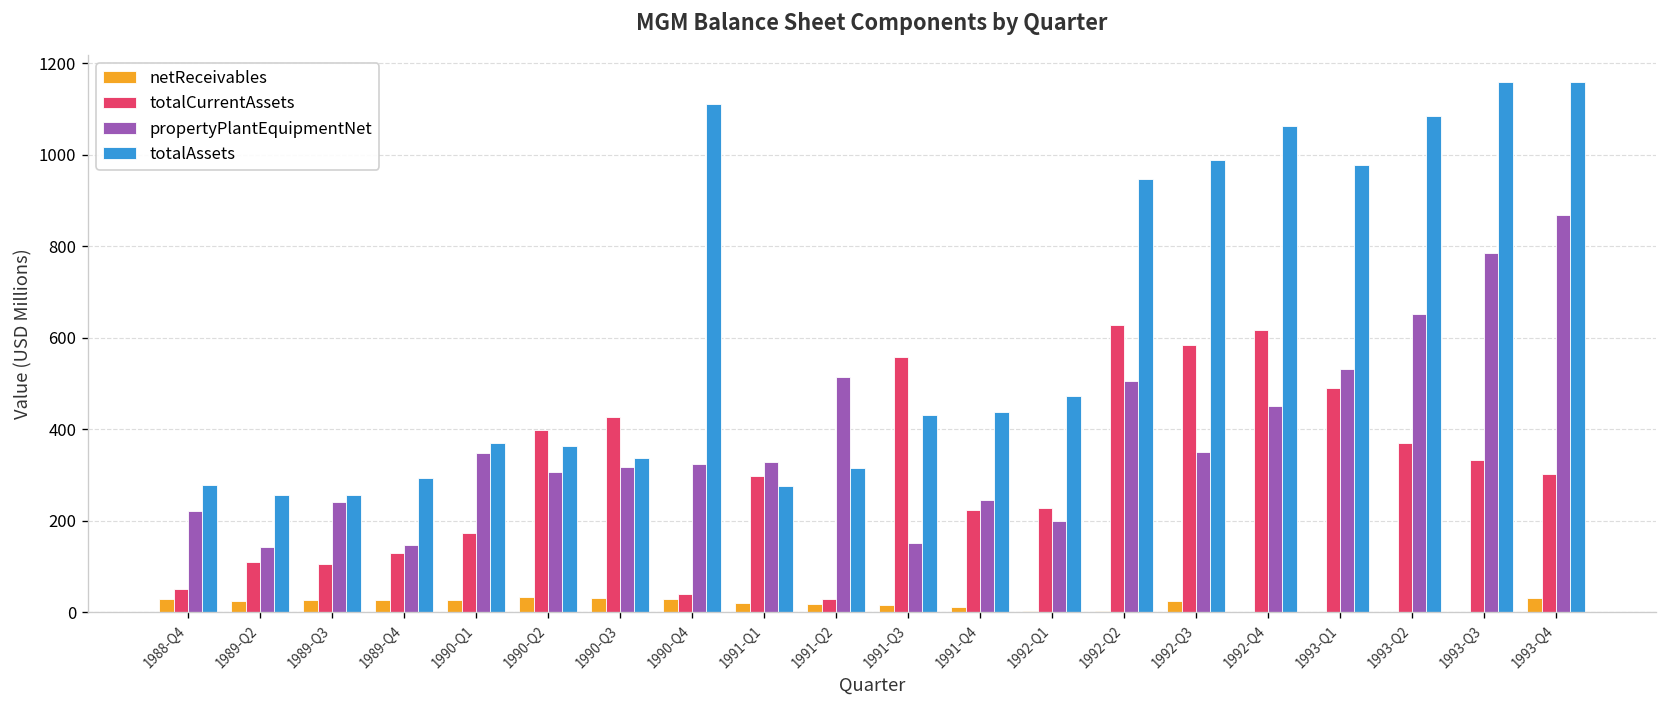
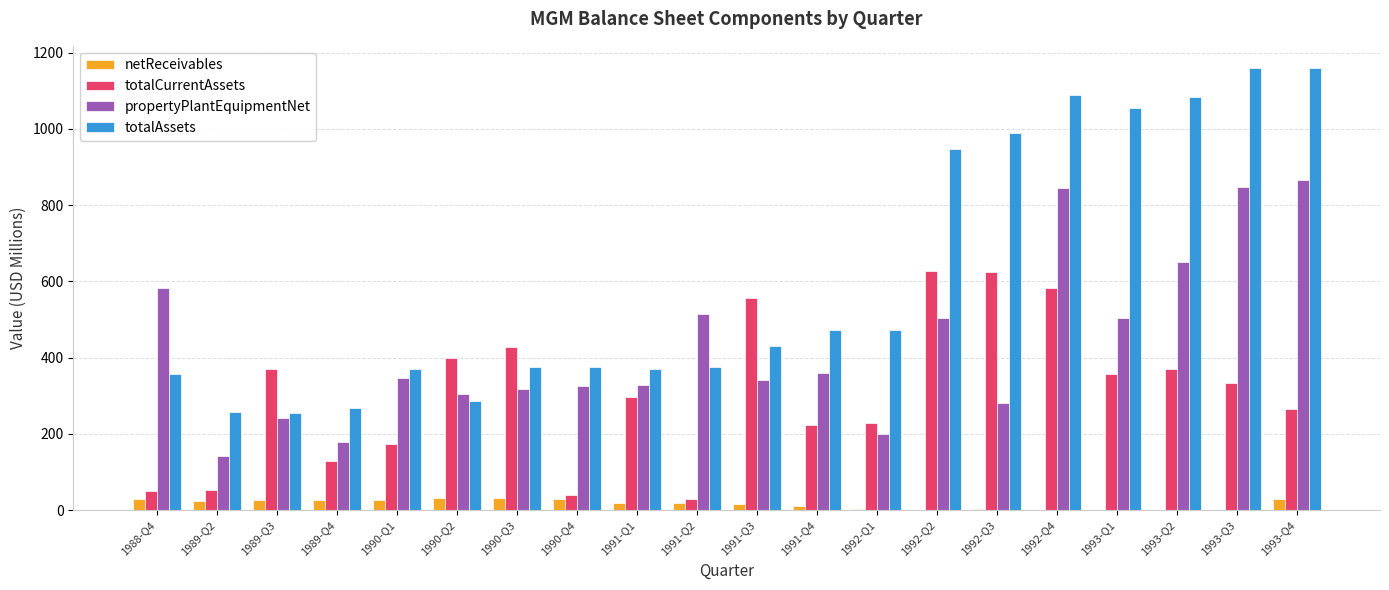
  {
    "netReceivables": {
      "1988-Q4": 30,
      "1989-Q2": 20,
      "1989-Q3": 30,
      "1989-Q4": 30,
      "1990-Q1": 30,
      "1990-Q2": 30,
      "1990-Q3": 30,
      "1990-Q4": 30,
      "1991-Q1": 20,
      "1991-Q2": 20,
      "1991-Q3": 20,
      "1991-Q4": 10,
-     "1992-Q3": 20,
+     "1992-Q3": 0,
      "1993-Q4": 30
    },
    "totalCurrentAssets": {
      "1988-Q4": 50,
-     "1989-Q2": 110,
-     "1989-Q3": 100,
+     "1989-Q2": 50,
+     "1989-Q3": 370,
      "1989-Q4": 130,
      "1990-Q1": 170,
      "1990-Q2": 400,
      "1990-Q3": 430,
      "1990-Q4": 40,
      "1991-Q1": 300,
      "1991-Q2": 30,
      "1991-Q3": 560,
      "1991-Q4": 220,
      "1992-Q1": 230,
      "1992-Q2": 630,
-     "1992-Q3": 580,
-     "1992-Q4": 620,
-     "1993-Q1": 490,
+     "1992-Q3": 620,
+     "1992-Q4": 580,
+     "1993-Q1": 360,
      "1993-Q2": 370,
      "1993-Q3": 330,
-     "1993-Q4": 300
+     "1993-Q4": 270
    },
    "propertyPlantEquipmentNet": {
-     "1988-Q4": 220,
+     "1988-Q4": 580,
      "1989-Q2": 140,
      "1989-Q3": 240,
-     "1989-Q4": 150,
+     "1989-Q4": 180,
      "1990-Q1": 350,
      "1990-Q2": 310,
      "1990-Q3": 320,
      "1990-Q4": 330,
      "1991-Q1": 330,
      "1991-Q2": 510,
-     "1991-Q3": 150,
-     "1991-Q4": 240,
+     "1991-Q3": 340,
+     "1991-Q4": 360,
      "1992-Q1": 200,
      "1992-Q2": 500,
-     "1992-Q3": 350,
-     "1992-Q4": 450,
-     "1993-Q1": 530,
+     "1992-Q3": 280,
+     "1992-Q4": 850,
+     "1993-Q1": 510,
      "1993-Q2": 650,
-     "1993-Q3": 790,
+     "1993-Q3": 850,
      "1993-Q4": 870
    },
    "totalAssets": {
-     "1988-Q4": 280,
+     "1988-Q4": 360,
      "1989-Q2": 260,
      "1989-Q3": 260,
-     "1989-Q4": 290,
+     "1989-Q4": 270,
      "1990-Q1": 370,
-     "1990-Q2": 360,
-     "1990-Q3": 340,
-     "1990-Q4": 1110,
-     "1991-Q1": 280,
-     "1991-Q2": 320,
+     "1990-Q2": 290,
+     "1990-Q3": 370,
+     "1990-Q4": 380,
+     "1991-Q1": 370,
+     "1991-Q2": 370,
      "1991-Q3": 430,
-     "1991-Q4": 440,
+     "1991-Q4": 470,
      "1992-Q1": 470,
      "1992-Q2": 950,
      "1992-Q3": 990,
-     "1992-Q4": 1060,
-     "1993-Q1": 980,
+     "1992-Q4": 1090,
+     "1993-Q1": 1060,
      "1993-Q2": 1080,
      "1993-Q3": 1160,
      "1993-Q4": 1160
    }
  }
